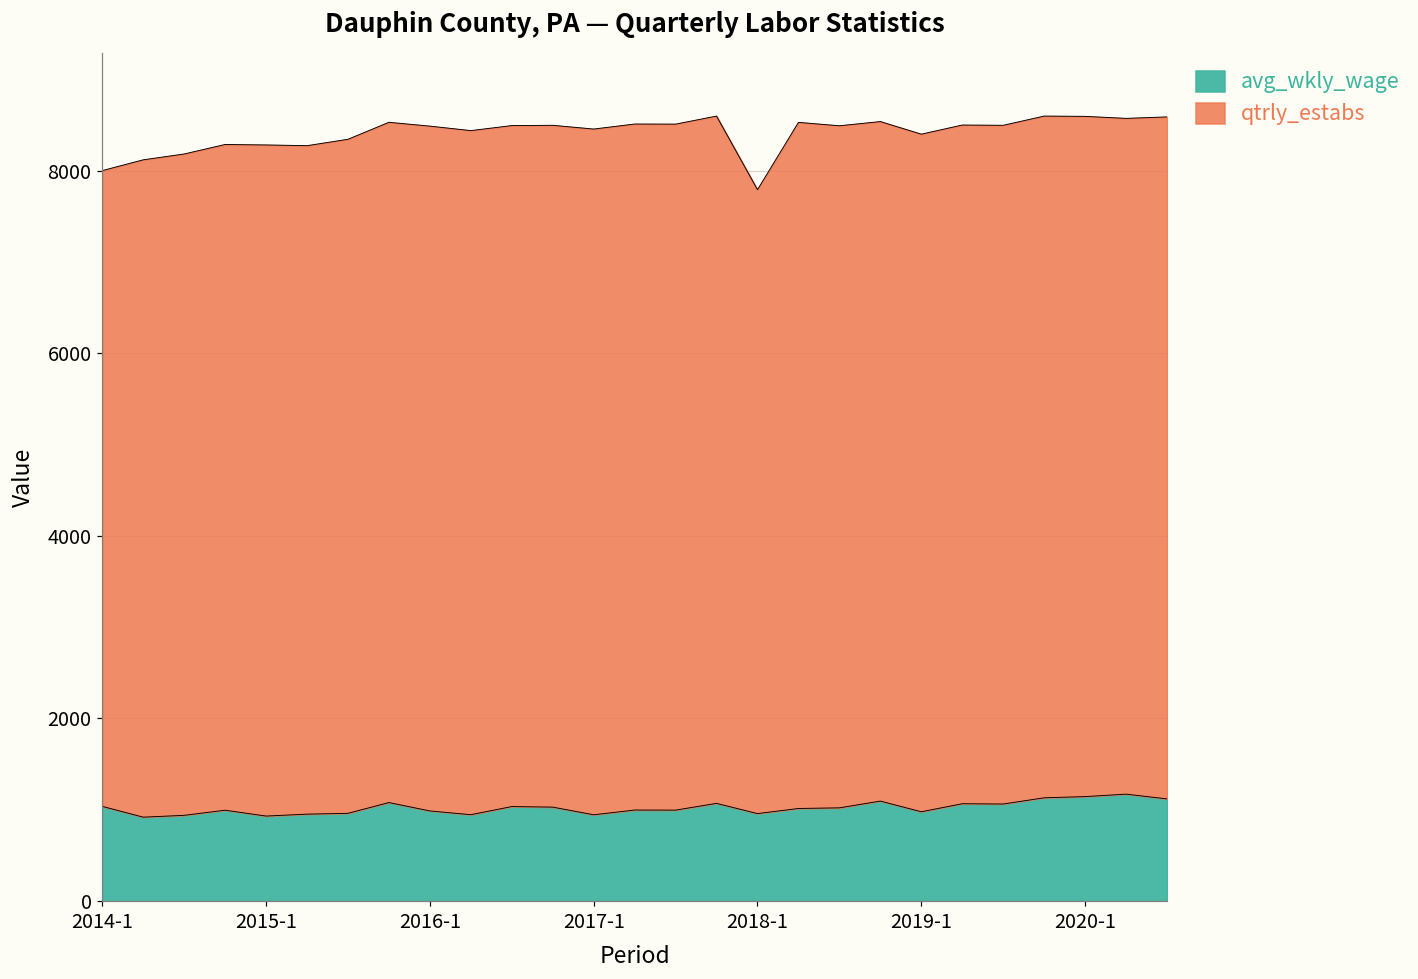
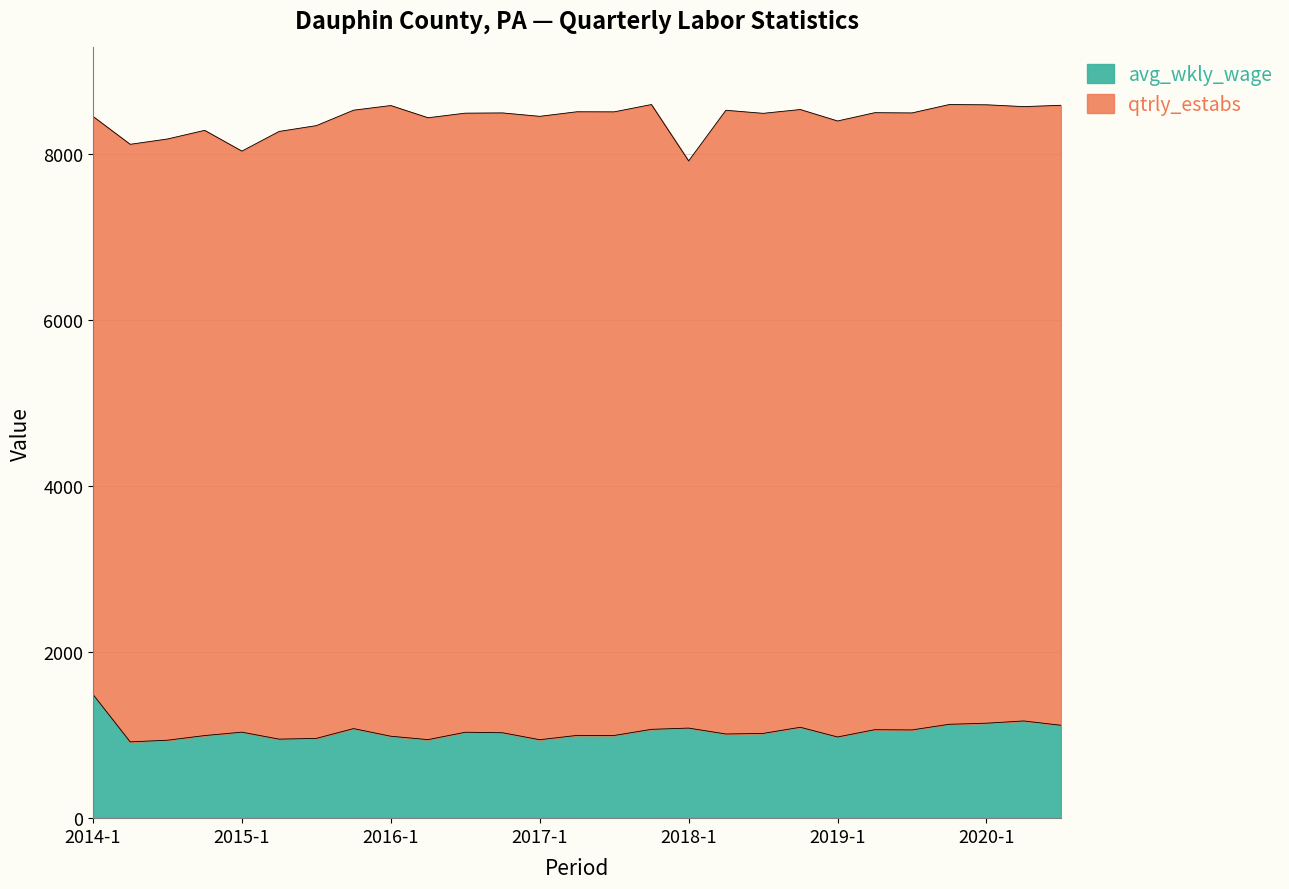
  {
    "avg_wkly_wage": {
-     "2014-1": 1000,
-     "2015-1": 900,
+     "2014-1": 1500,
+     "2015-1": 1000,
      "2016-1": 1000,
      "2017-1": 900,
-     "2018-1": 1000,
+     "2018-1": 1100,
      "2019-1": 1000,
      "2020-1": 1100
    },
    "qtrly_estabs": {
      "2014-1": 7000,
-     "2015-1": 7300,
-     "2016-1": 7500,
+     "2015-1": 7000,
+     "2016-1": 7600,
      "2017-1": 7500,
      "2018-1": 6800,
      "2019-1": 7400,
      "2020-1": 7400
    }
  }
